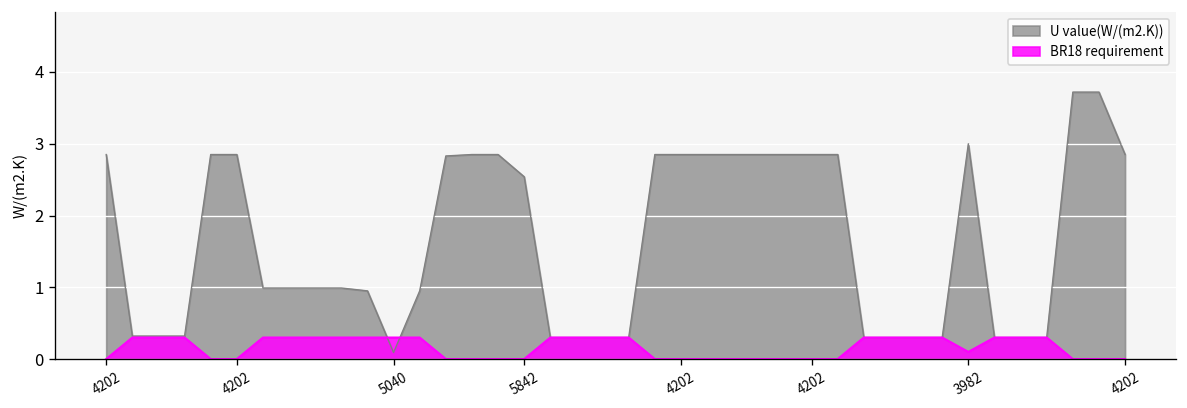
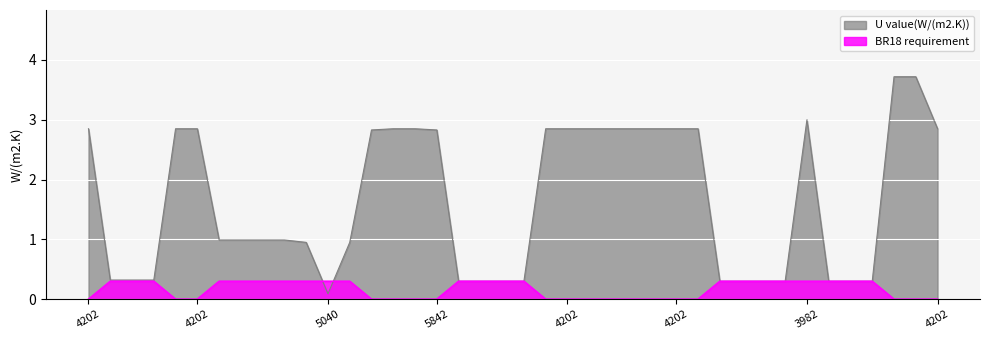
  {
    "U value(W/(m2.K))": {
      "5040": 0.1,
-     "5842": 2.5,
+     "5842": 2.8,
      "3982": 3.0
    },
    "BR18 requirement": {
      "5040": 0.3,
      "5842": 0.0,
-     "3982": 0.1
+     "3982": 0.3
    }
  }
